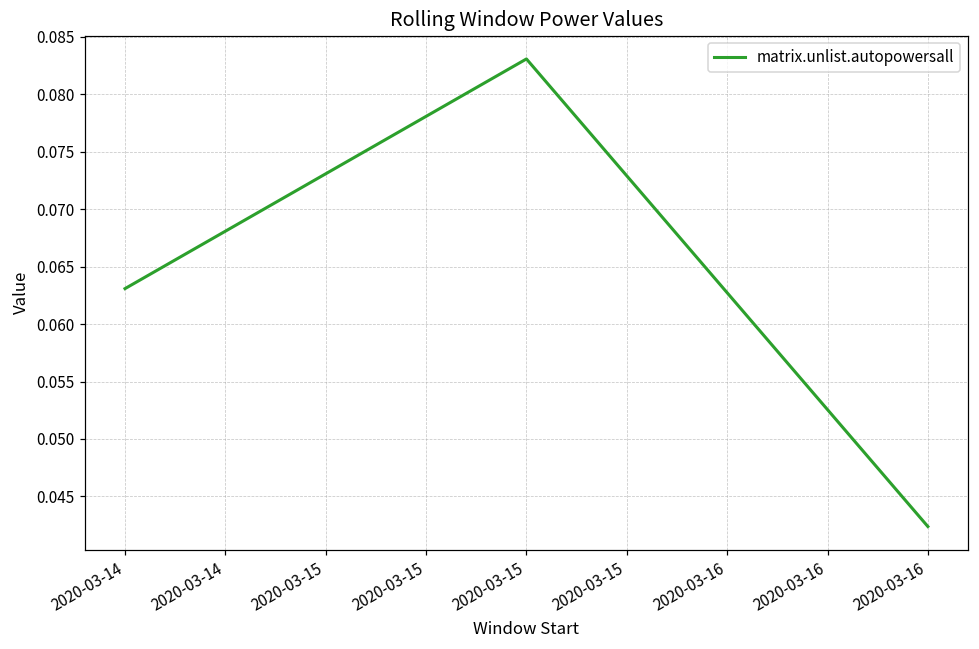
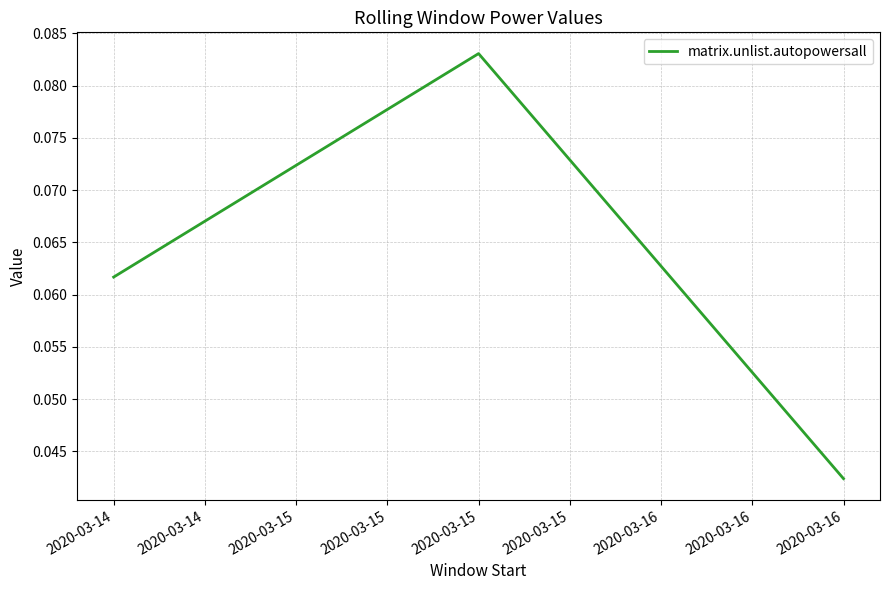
  {
-   "2020-03-14": 0.0631,
+   "2020-03-14": 0.0617,
    "2020-03-15": 0.0831,
    "2020-03-16": 0.0424
  }
